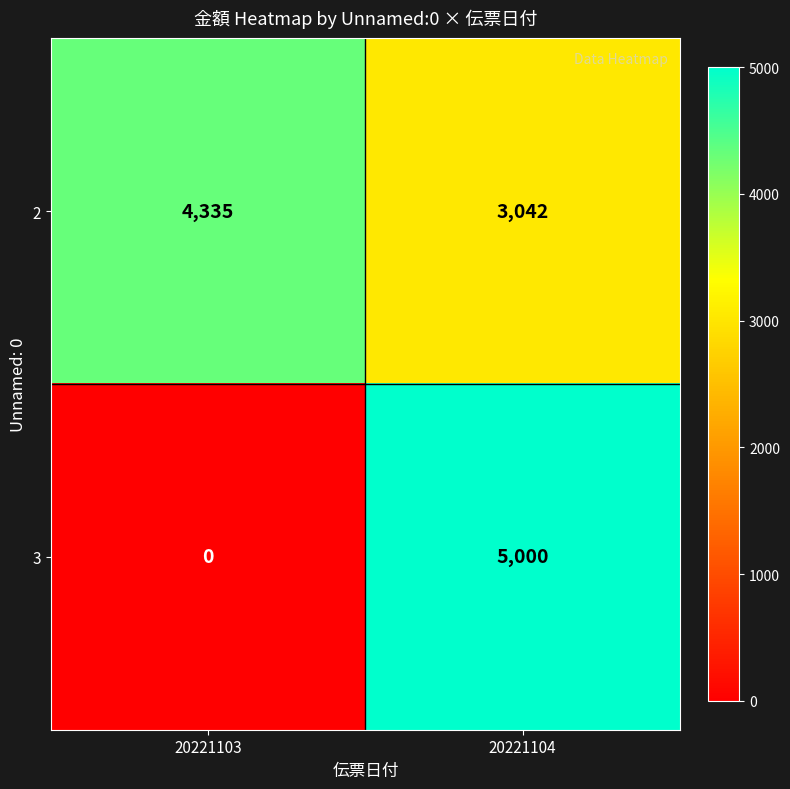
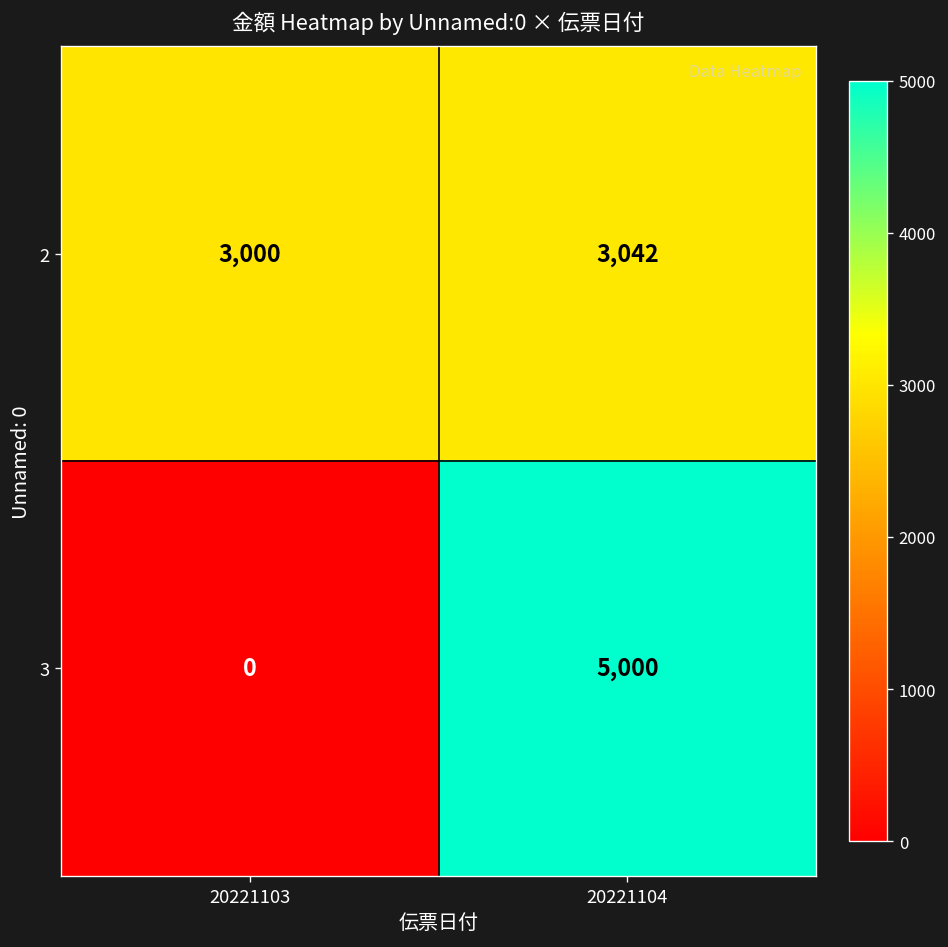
  {
    "2": {
-     "20221103": "4,335"
+     "20221103": "3,000"
    },
    "3": {
      "20221103": "0",
      "20221104": "5,000"
    }
  }
